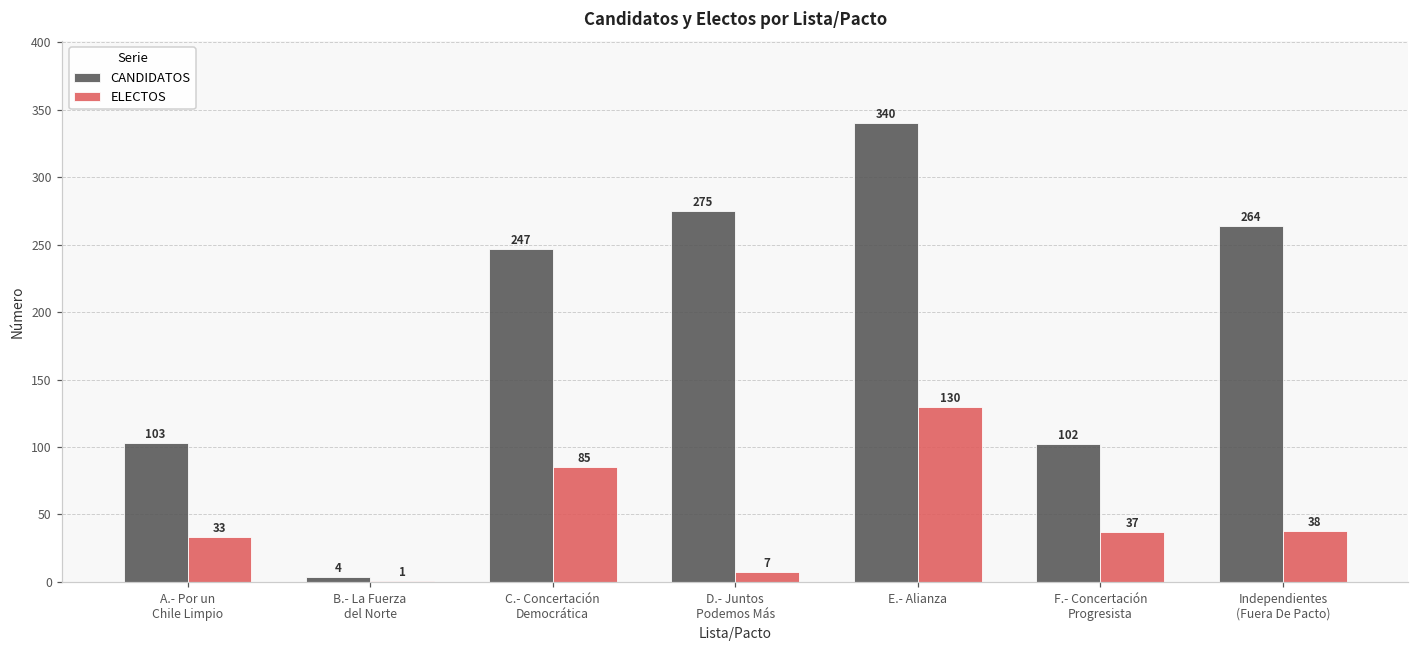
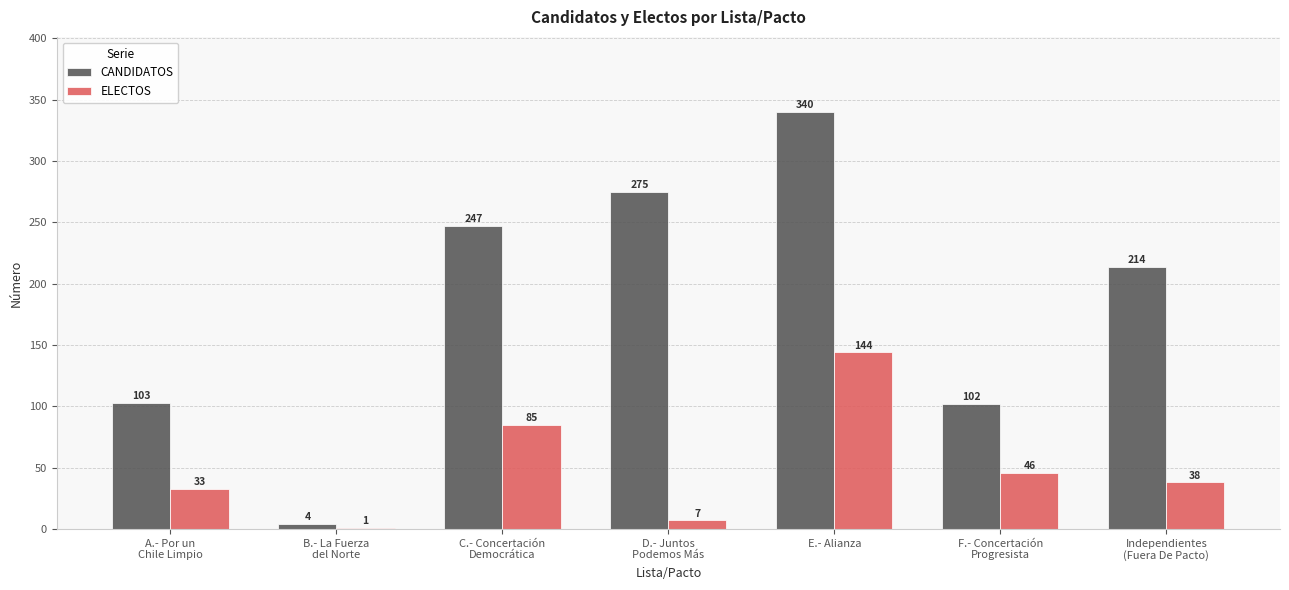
  {
    "CANDIDATOS": {
      "A.- Por un Chile Limpio": 103,
      "B.- La Fuerza del Norte": 4,
      "C.- Concertación Democrática": 247,
      "D.- Juntos Podemos Más": 275,
      "E.- Alianza": 340,
      "F.- Concertación Progresista": 102,
-     "Independientes (Fuera De Pacto)": 264
+     "Independientes (Fuera De Pacto)": 214
    },
    "ELECTOS": {
      "A.- Por un Chile Limpio": 33,
      "B.- La Fuerza del Norte": 1,
      "C.- Concertación Democrática": 85,
      "D.- Juntos Podemos Más": 7,
-     "E.- Alianza": 130,
-     "F.- Concertación Progresista": 37,
+     "E.- Alianza": 144,
+     "F.- Concertación Progresista": 46,
      "Independientes (Fuera De Pacto)": 38
    }
  }
